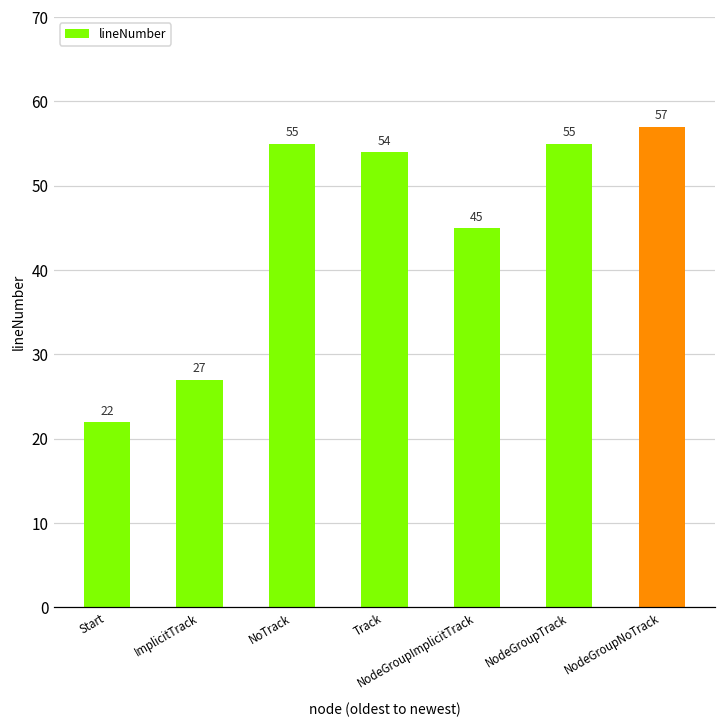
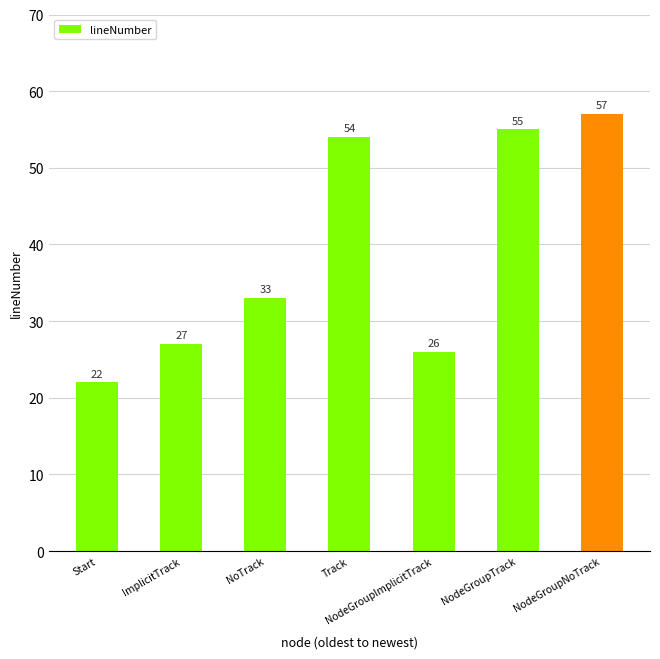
  {
    "Start": 22,
    "ImplicitTrack": 27,
-   "NoTrack": 55,
+   "NoTrack": 33,
    "Track": 54,
-   "NodeGroupImplicitTrack": 45,
+   "NodeGroupImplicitTrack": 26,
    "NodeGroupTrack": 55,
    "NodeGroupNoTrack": 57
  }
